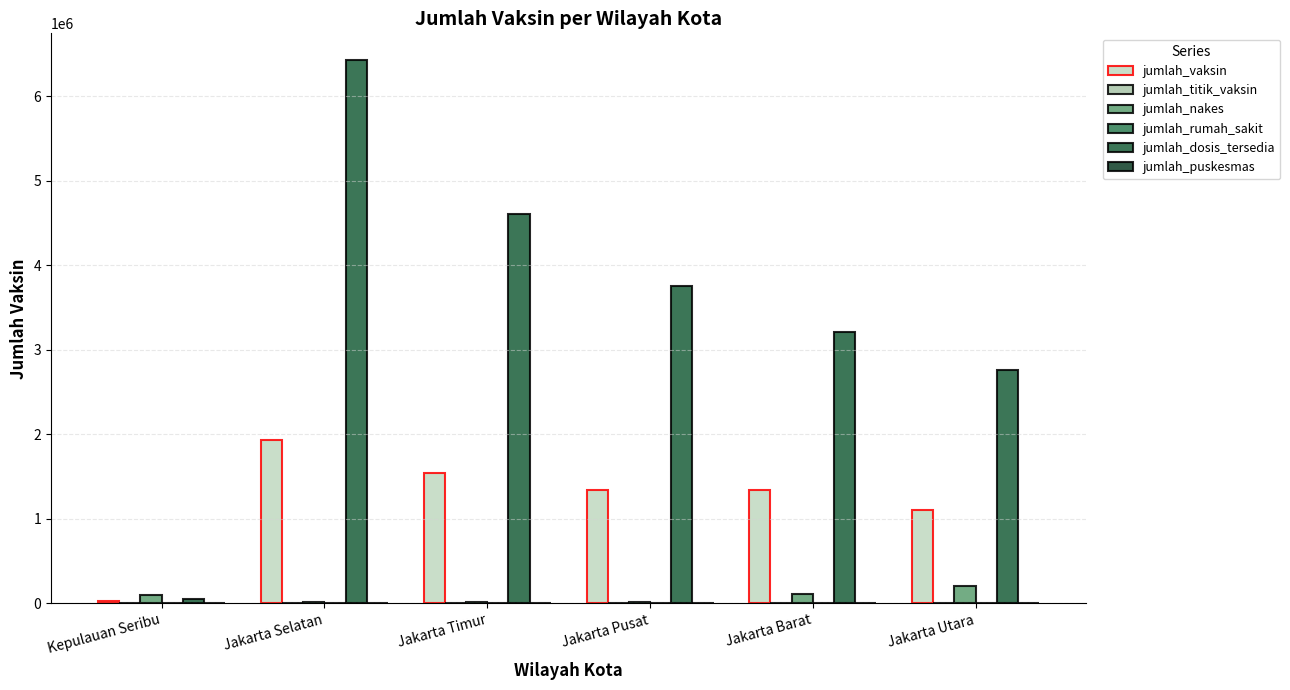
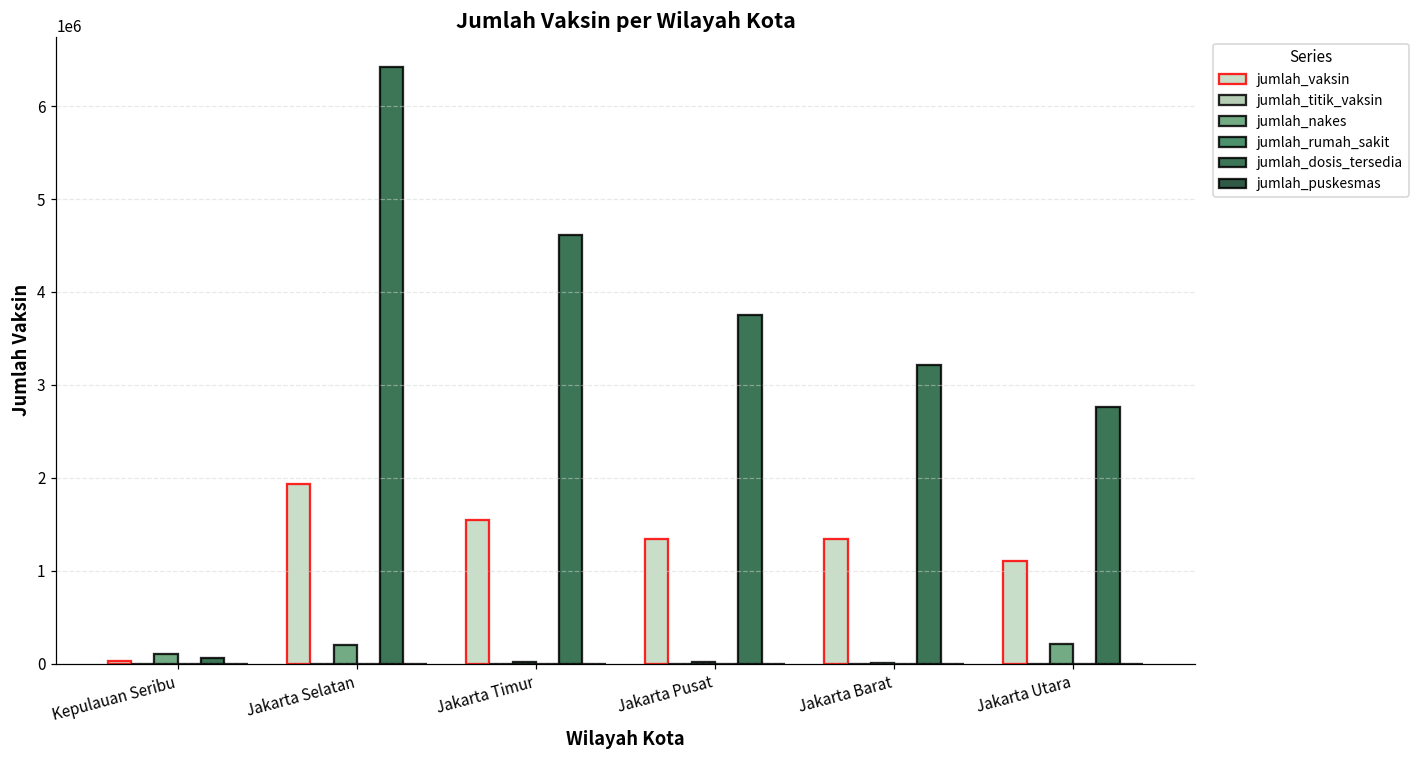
  {
    "jumlah_nakes": {
      "Kepulauan Seribu": 100000,
-     "Jakarta Selatan": 0,
-     "Jakarta Barat": 100000,
+     "Jakarta Selatan": 200000,
+     "Jakarta Barat": 0,
      "Jakarta Utara": 200000
    }
  }
